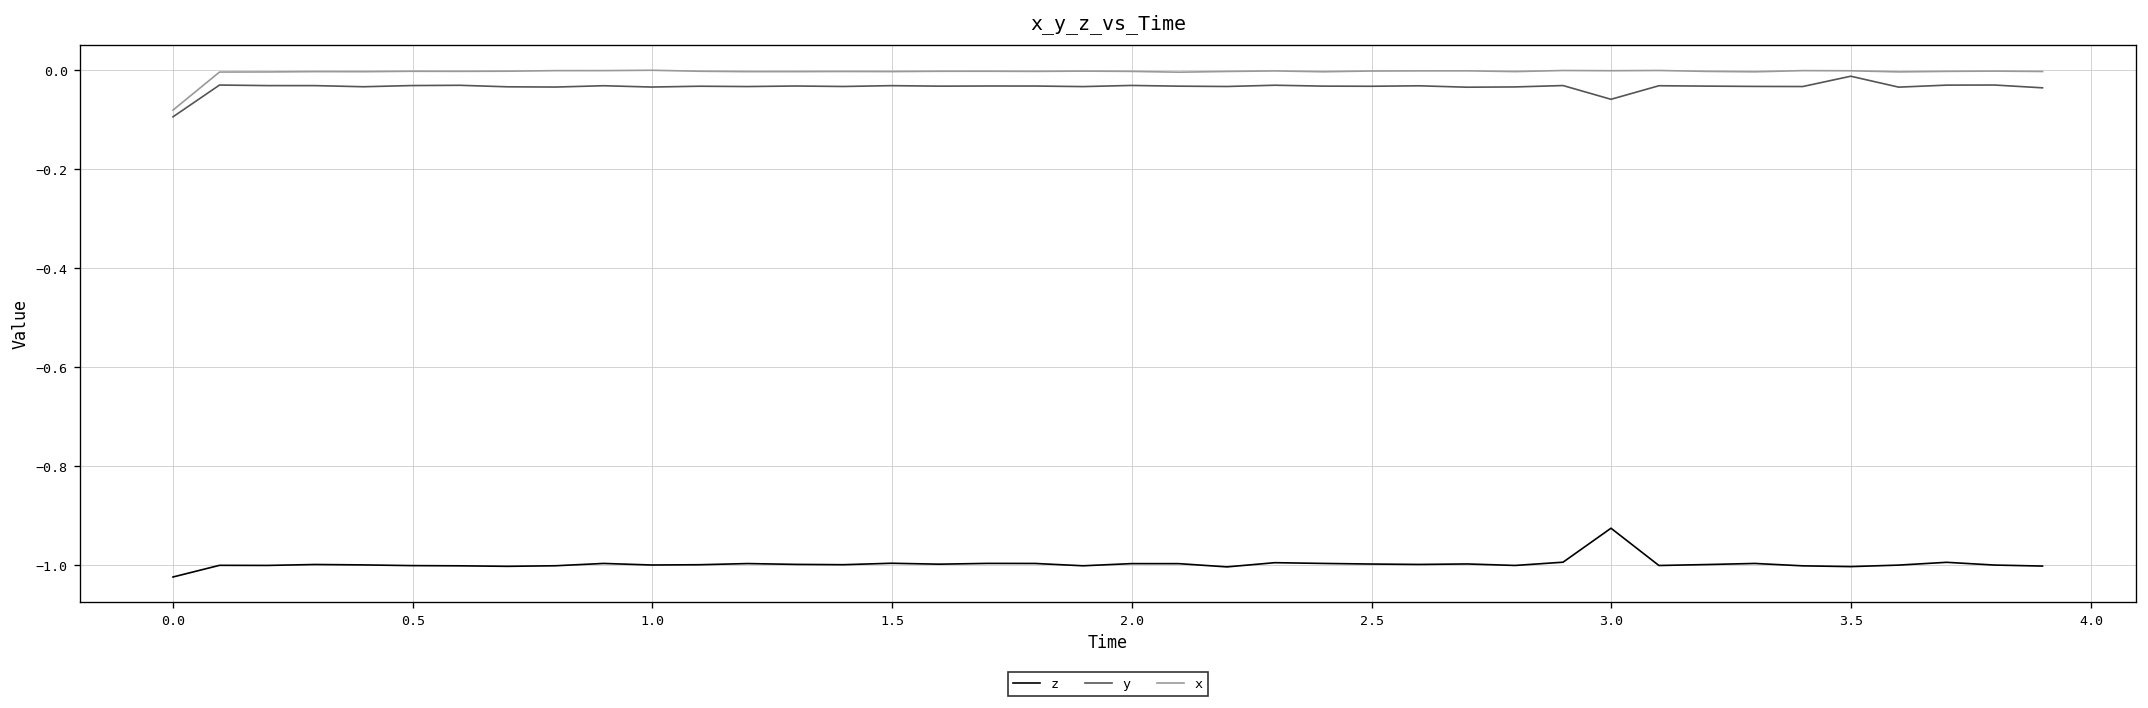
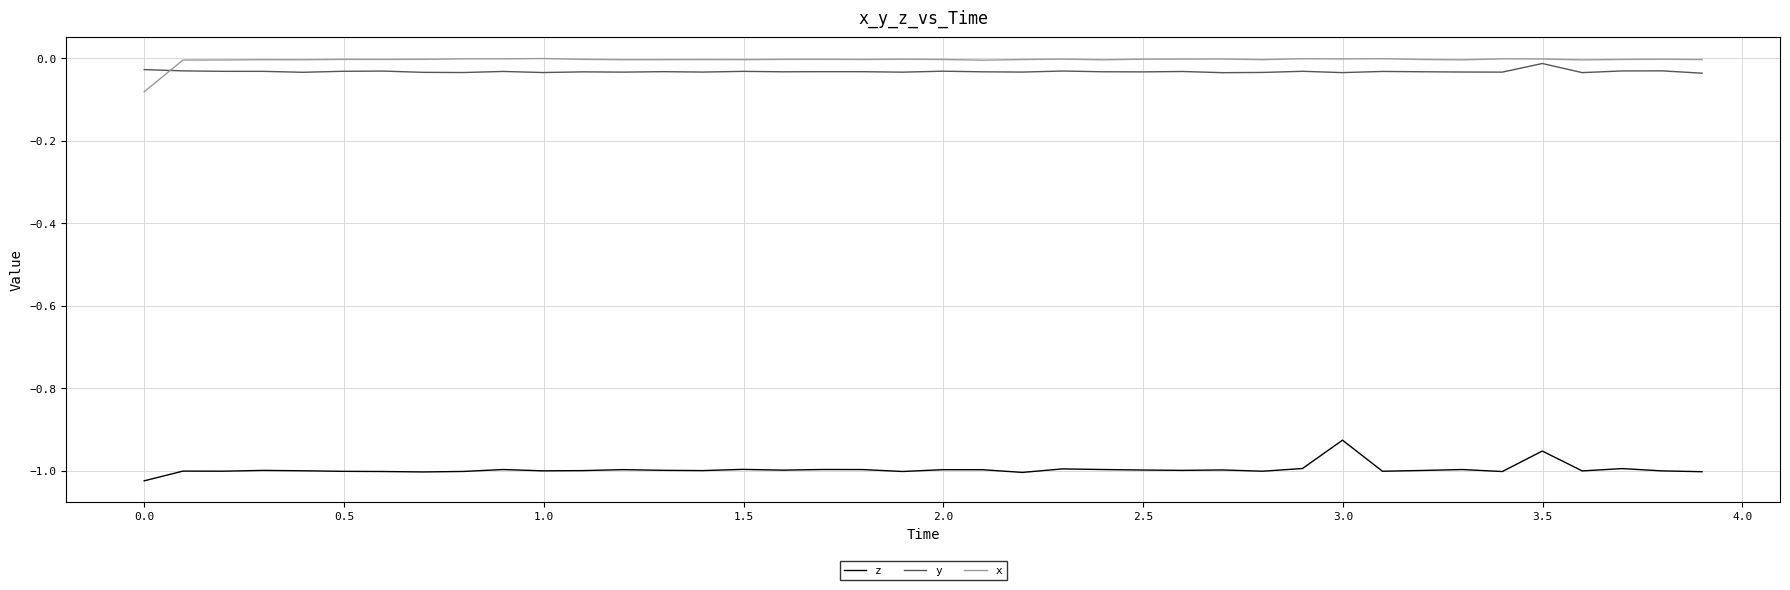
  {
    "z": {
      "0.0": -1.02,
      "3.0": -0.93,
-     "3.5": -1.00
+     "3.5": -0.95
    },
    "y": {
-     "0.0": -0.09,
-     "3.0": -0.06,
+     "0.0": -0.03,
+     "3.0": -0.03,
      "3.5": -0.01
    },
    "x": {
      "0.0": -0.08,
      "3.0": 0.00,
      "3.5": 0.00
    }
  }
